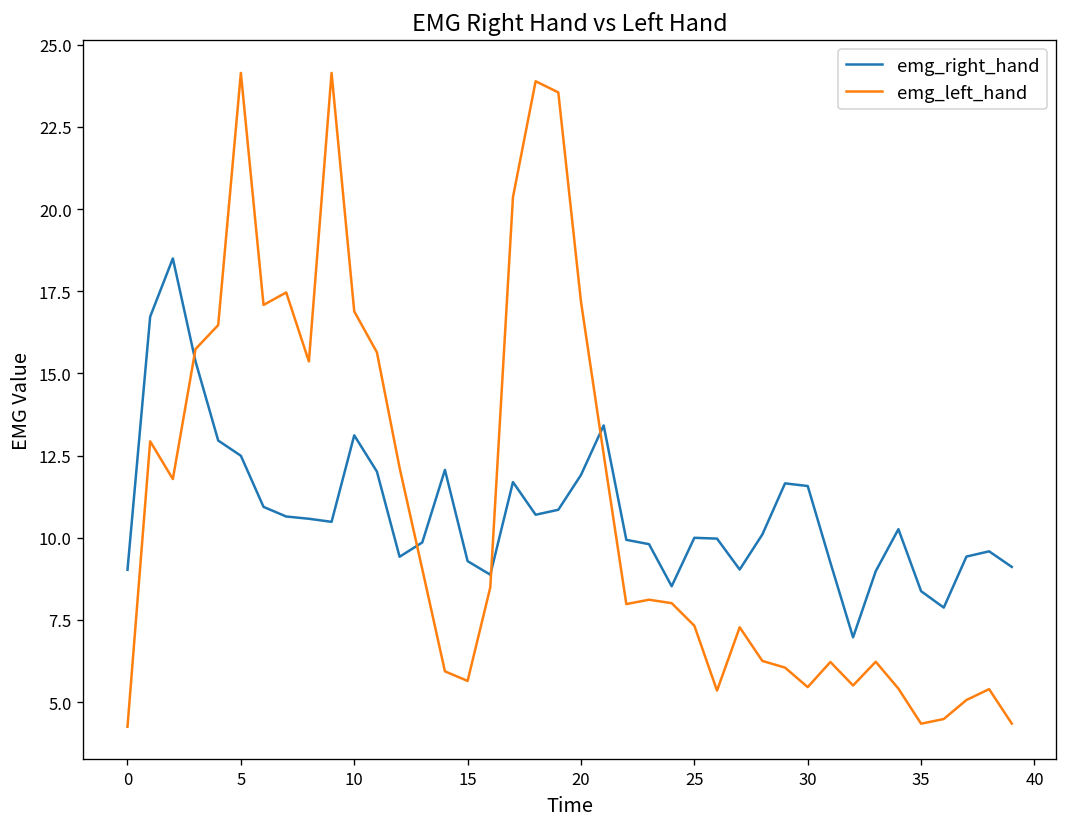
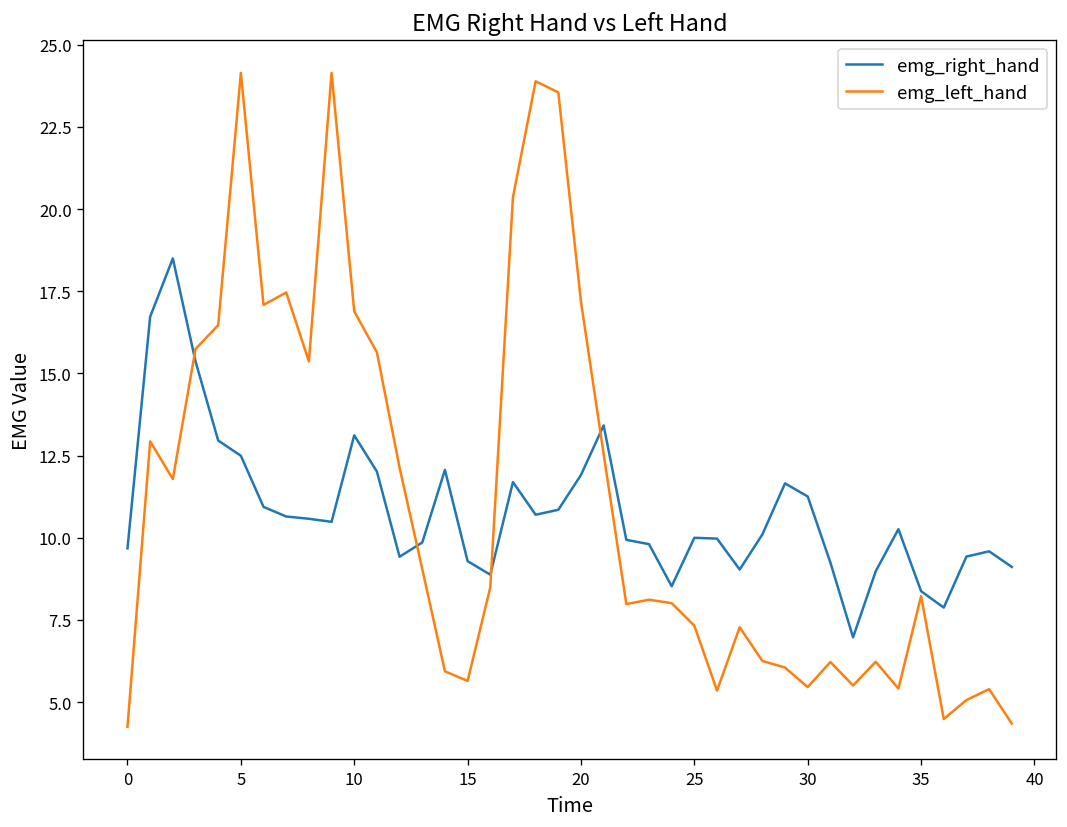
  {
    "emg_right_hand": {
-     "0": 9.0,
+     "0": 9.7,
      "5": 12.5,
      "10": 13.1,
      "15": 9.3,
      "20": 11.9,
      "25": 10.0,
-     "30": 11.6,
+     "30": 11.3,
      "35": 8.4
    },
    "emg_left_hand": {
      "0": 4.3,
      "5": 24.1,
      "10": 16.9,
      "15": 5.6,
      "20": 17.2,
      "25": 7.3,
      "30": 5.5,
-     "35": 4.3
+     "35": 8.2
    }
  }
